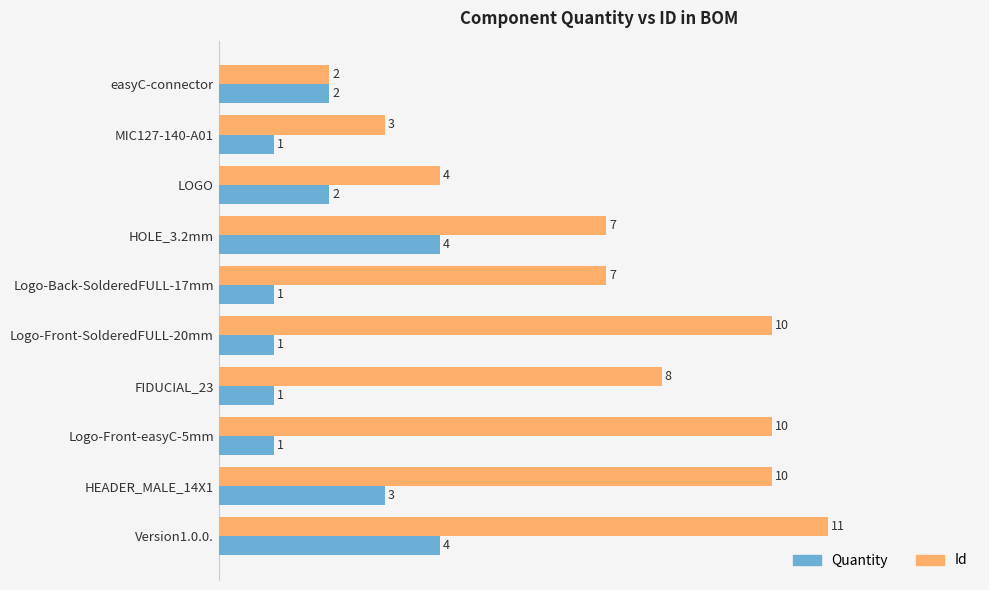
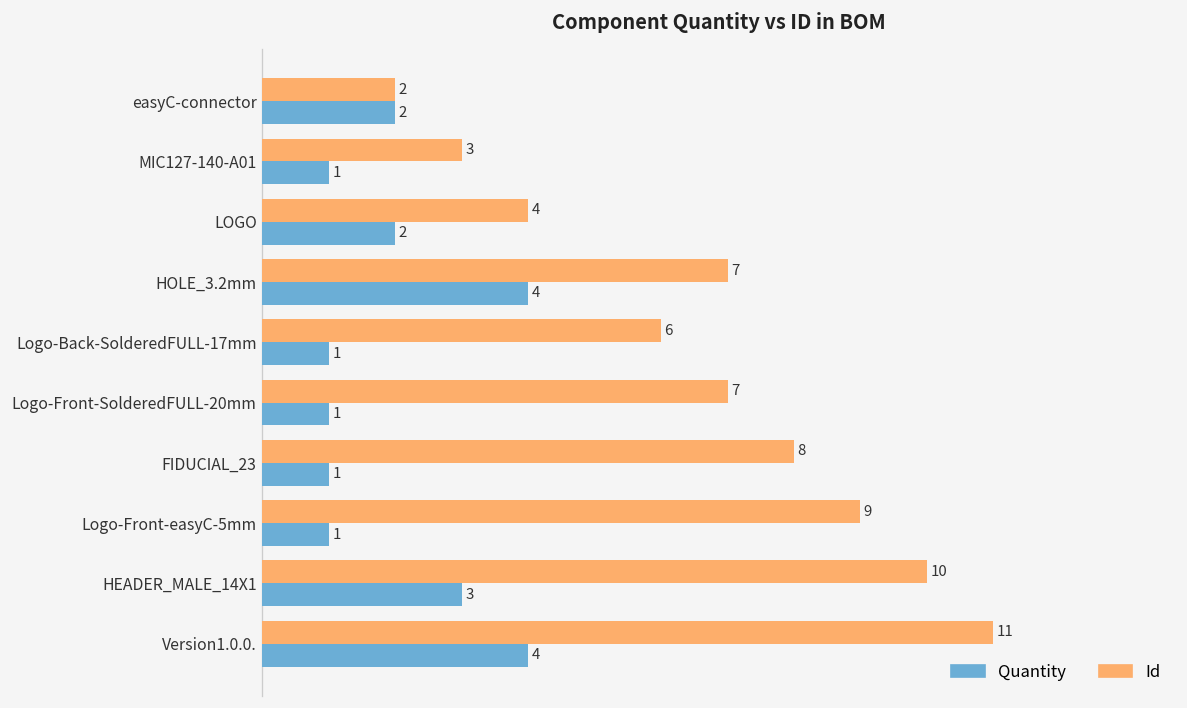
  {
    "Quantity": {
      "easyC-connector": 2,
      "MIC127-140-A01": 1,
      "LOGO": 2,
      "HOLE_3.2mm": 4,
      "Logo-Back-SolderedFULL-17mm": 1,
      "Logo-Front-SolderedFULL-20mm": 1,
      "FIDUCIAL_23": 1,
      "Logo-Front-easyC-5mm": 1,
      "HEADER_MALE_14X1": 3,
      "Version1.0.0.": 4
    },
    "Id": {
      "easyC-connector": 2,
      "MIC127-140-A01": 3,
      "LOGO": 4,
      "HOLE_3.2mm": 7,
-     "Logo-Back-SolderedFULL-17mm": 7,
-     "Logo-Front-SolderedFULL-20mm": 10,
+     "Logo-Back-SolderedFULL-17mm": 6,
+     "Logo-Front-SolderedFULL-20mm": 7,
      "FIDUCIAL_23": 8,
-     "Logo-Front-easyC-5mm": 10,
+     "Logo-Front-easyC-5mm": 9,
      "HEADER_MALE_14X1": 10,
      "Version1.0.0.": 11
    }
  }
